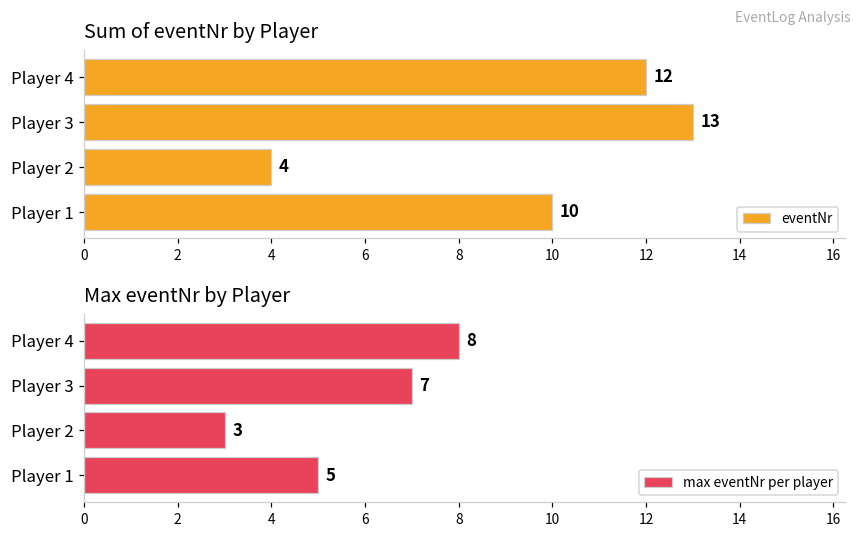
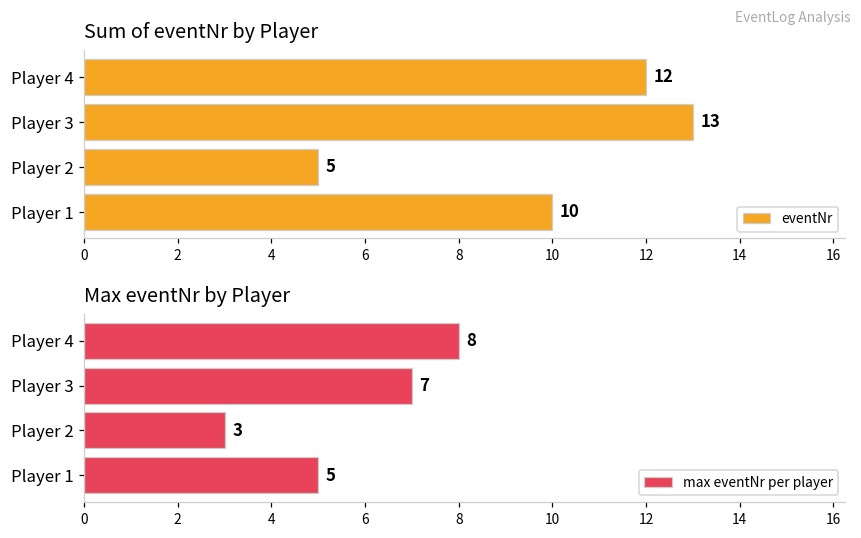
  {
    "Sum of eventNr by Player": {
      "Player 4": 12,
      "Player 3": 13,
-     "Player 2": 4,
+     "Player 2": 5,
      "Player 1": 10
    },
    "Max eventNr by Player": {
      "Player 4": 8,
      "Player 3": 7,
      "Player 2": 3,
      "Player 1": 5
    }
  }
